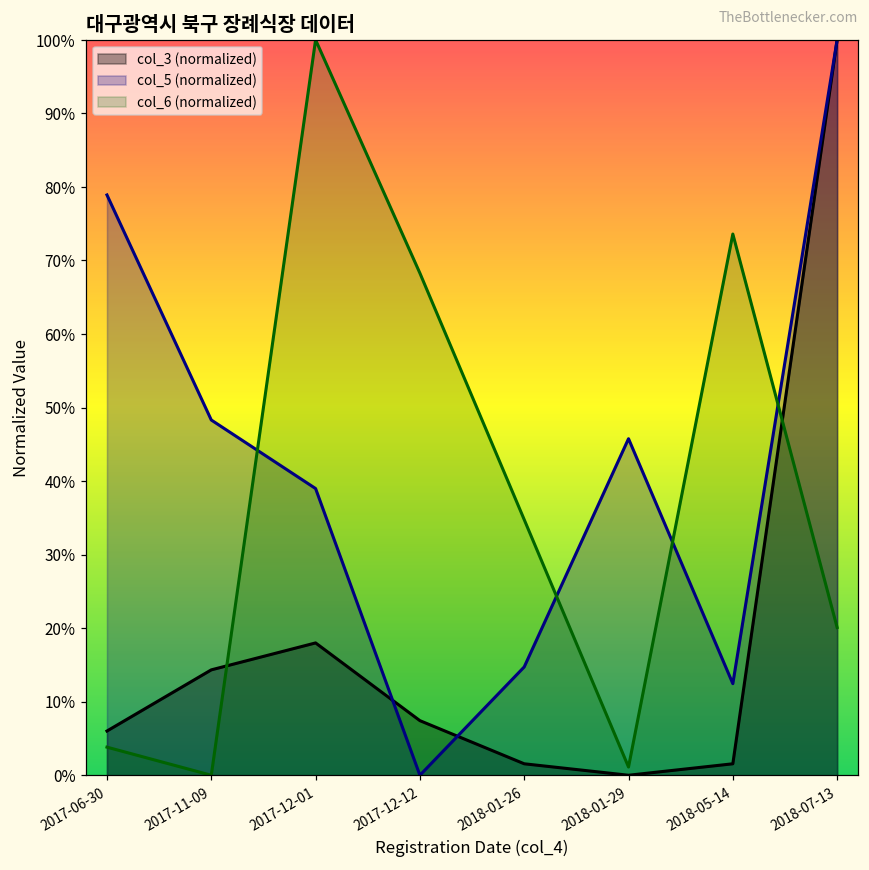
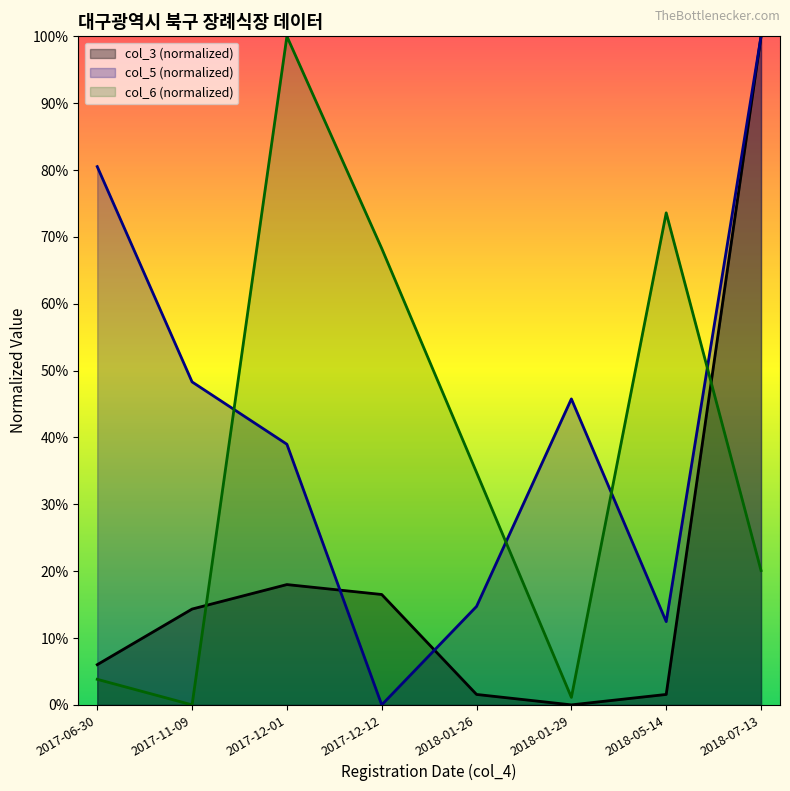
  {
    "col_3 (normalized)": {
      "2017-06-30": "6%",
      "2017-11-09": "14%",
      "2017-12-01": "18%",
-     "2017-12-12": "7%",
+     "2017-12-12": "17%",
      "2018-01-26": "2%",
      "2018-01-29": "0%",
      "2018-05-14": "2%"
    },
    "col_5 (normalized)": {
-     "2017-06-30": "79%",
+     "2017-06-30": "81%",
      "2017-11-09": "48%",
      "2017-12-01": "39%",
      "2017-12-12": "0%",
      "2018-01-26": "15%",
      "2018-01-29": "46%",
      "2018-05-14": "12%"
    },
    "col_6 (normalized)": {
      "2017-06-30": "4%",
      "2017-11-09": "0%",
      "2017-12-01": "100%",
      "2017-12-12": "68%",
      "2018-01-26": "35%",
      "2018-01-29": "1%",
      "2018-05-14": "74%",
      "2018-07-13": "20%"
    }
  }
